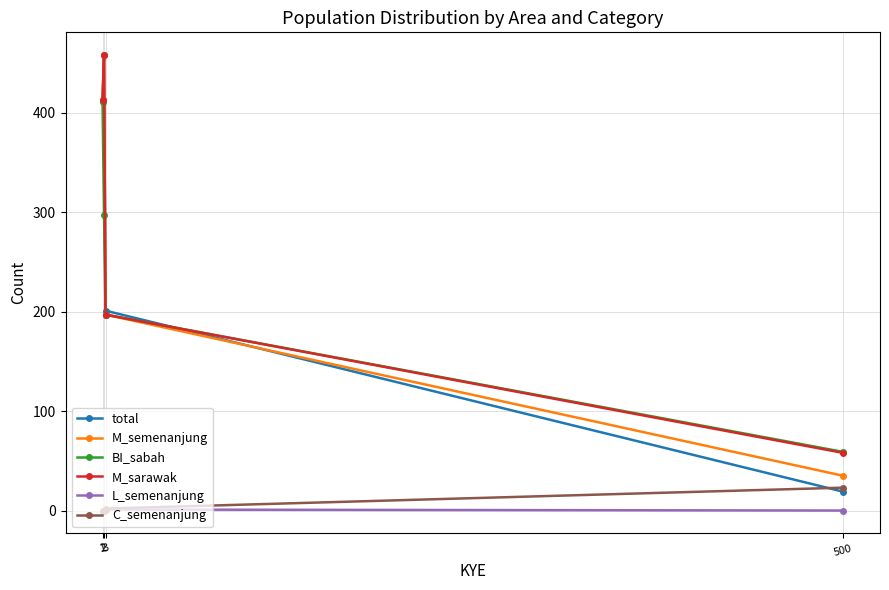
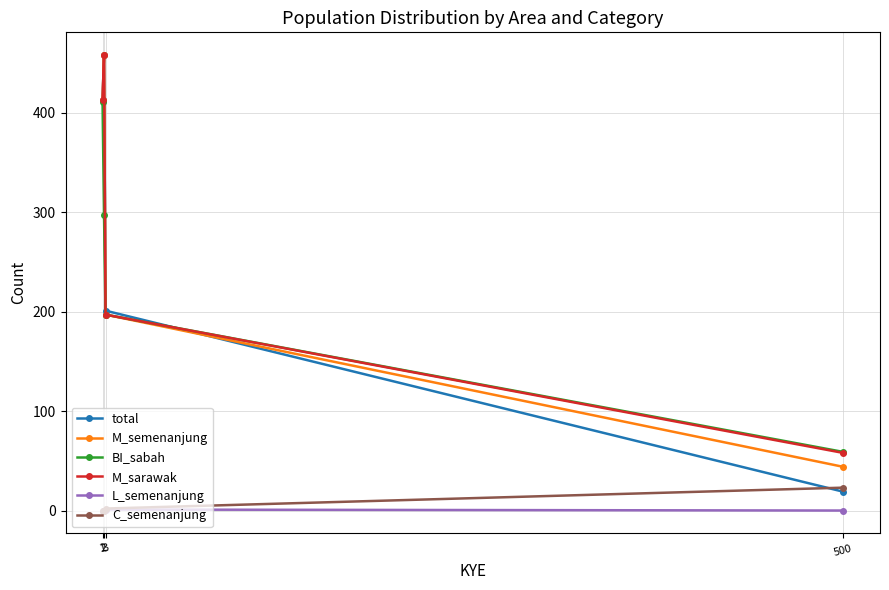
  {
    "total": {
      "3": 200,
      "500": 20
    },
    "M_semenanjung": {
-     "500": 35
+     "500": 44
    },
    "BI_sabah": {
      "2": 300
    },
    "L_semenanjung": {
      "500": 0
    },
    "C_semenanjung": {
      "500": 20
    }
  }
